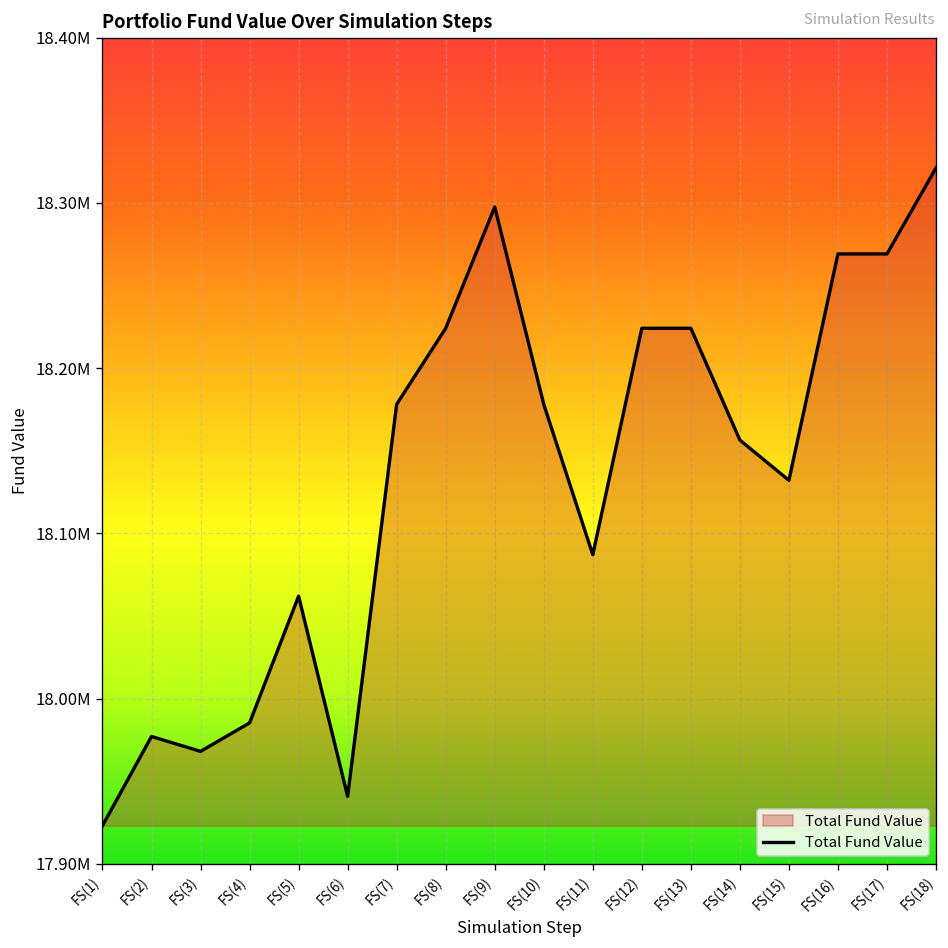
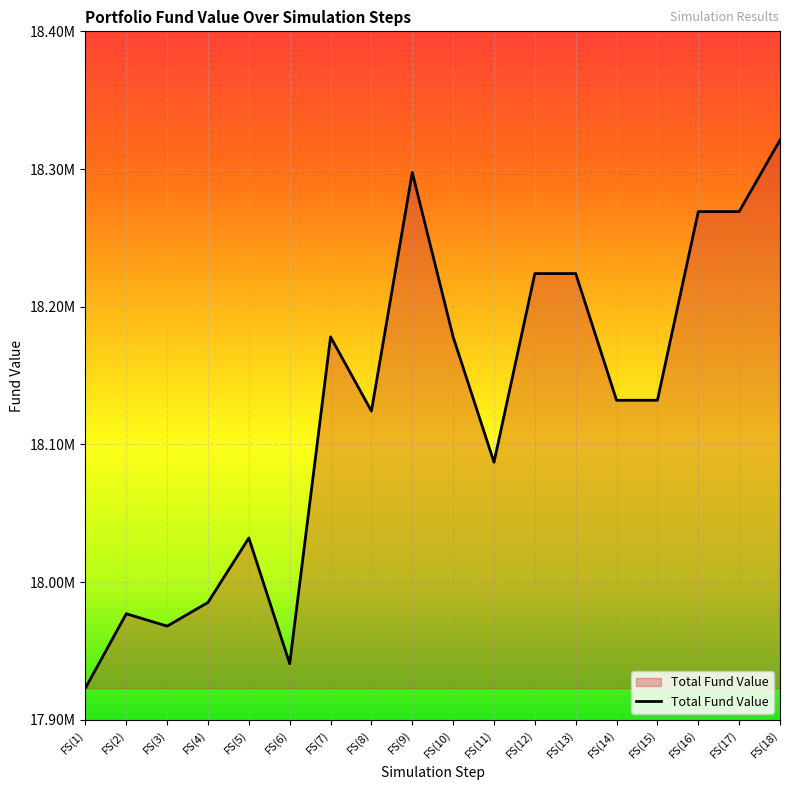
  {
    "FS(1)": 17923000,
    "FS(2)": 17977000,
    "FS(3)": 17968000,
    "FS(4)": 17985000,
-   "FS(5)": 18062000,
+   "FS(5)": 18032000,
    "FS(6)": 17941000,
    "FS(7)": 18178000,
-   "FS(8)": 18224000,
+   "FS(8)": 18124000,
    "FS(9)": 18298000,
    "FS(10)": 18178000,
    "FS(11)": 18087000,
    "FS(12)": 18224000,
    "FS(13)": 18224000,
-   "FS(14)": 18156000,
+   "FS(14)": 18132000,
    "FS(15)": 18132000,
    "FS(16)": 18269000,
    "FS(17)": 18269000,
    "FS(18)": 18321000
  }
